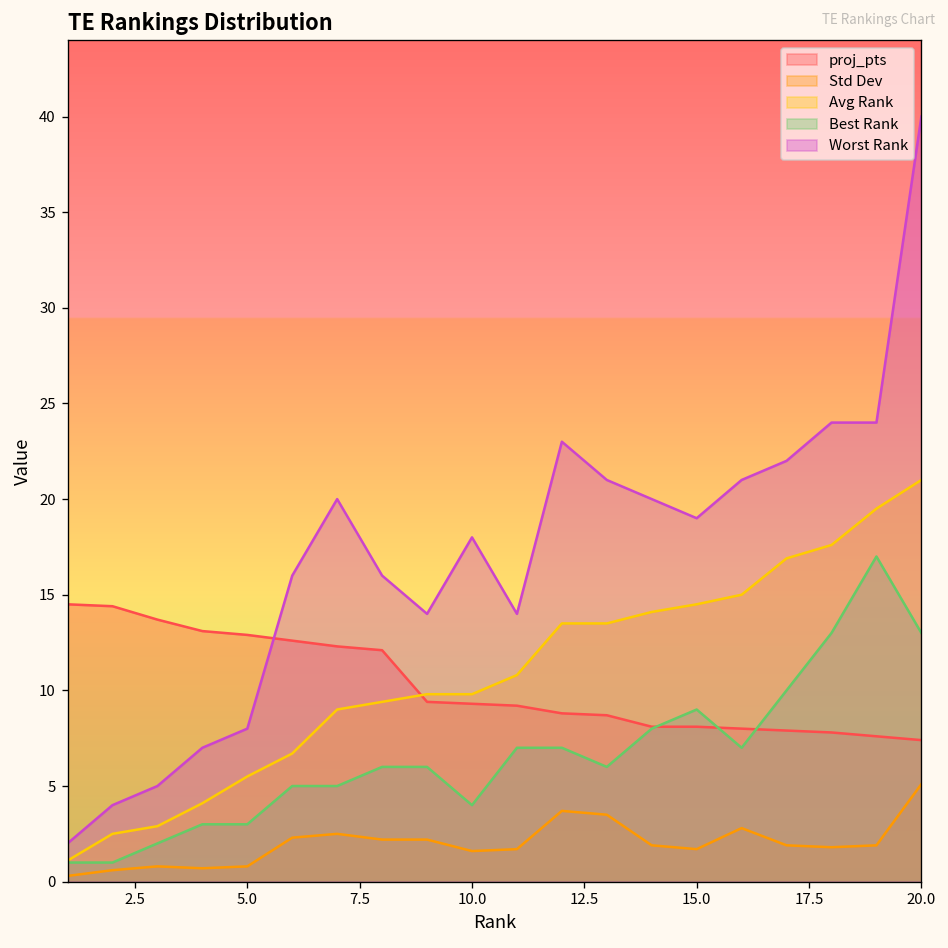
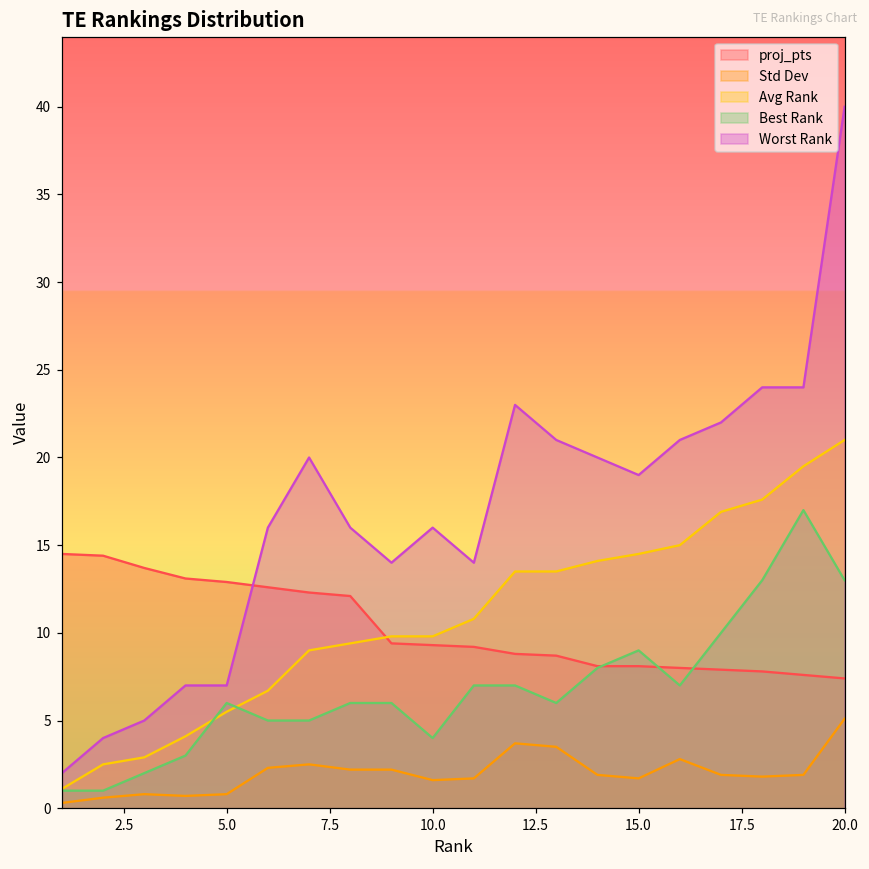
  {
    "Best Rank": {
-     "5.0": 3,
+     "5.0": 6,
      "10.0": 4,
      "15.0": 9,
      "20.0": 13
    },
    "Worst Rank": {
-     "5.0": 8,
-     "10.0": 18,
+     "5.0": 7,
+     "10.0": 16,
      "15.0": 19,
      "20.0": 40
    }
  }
